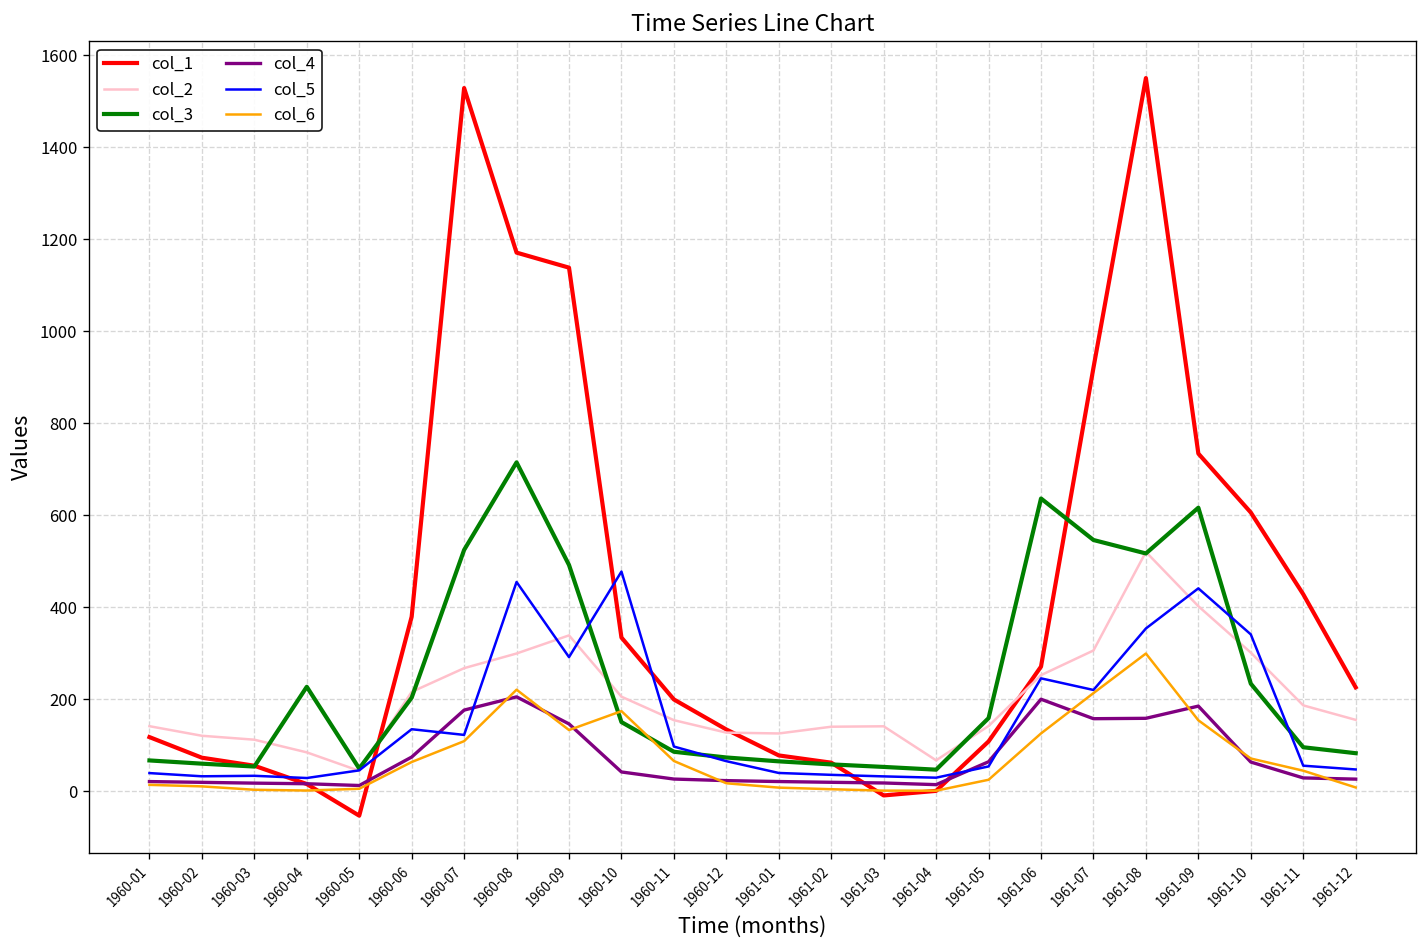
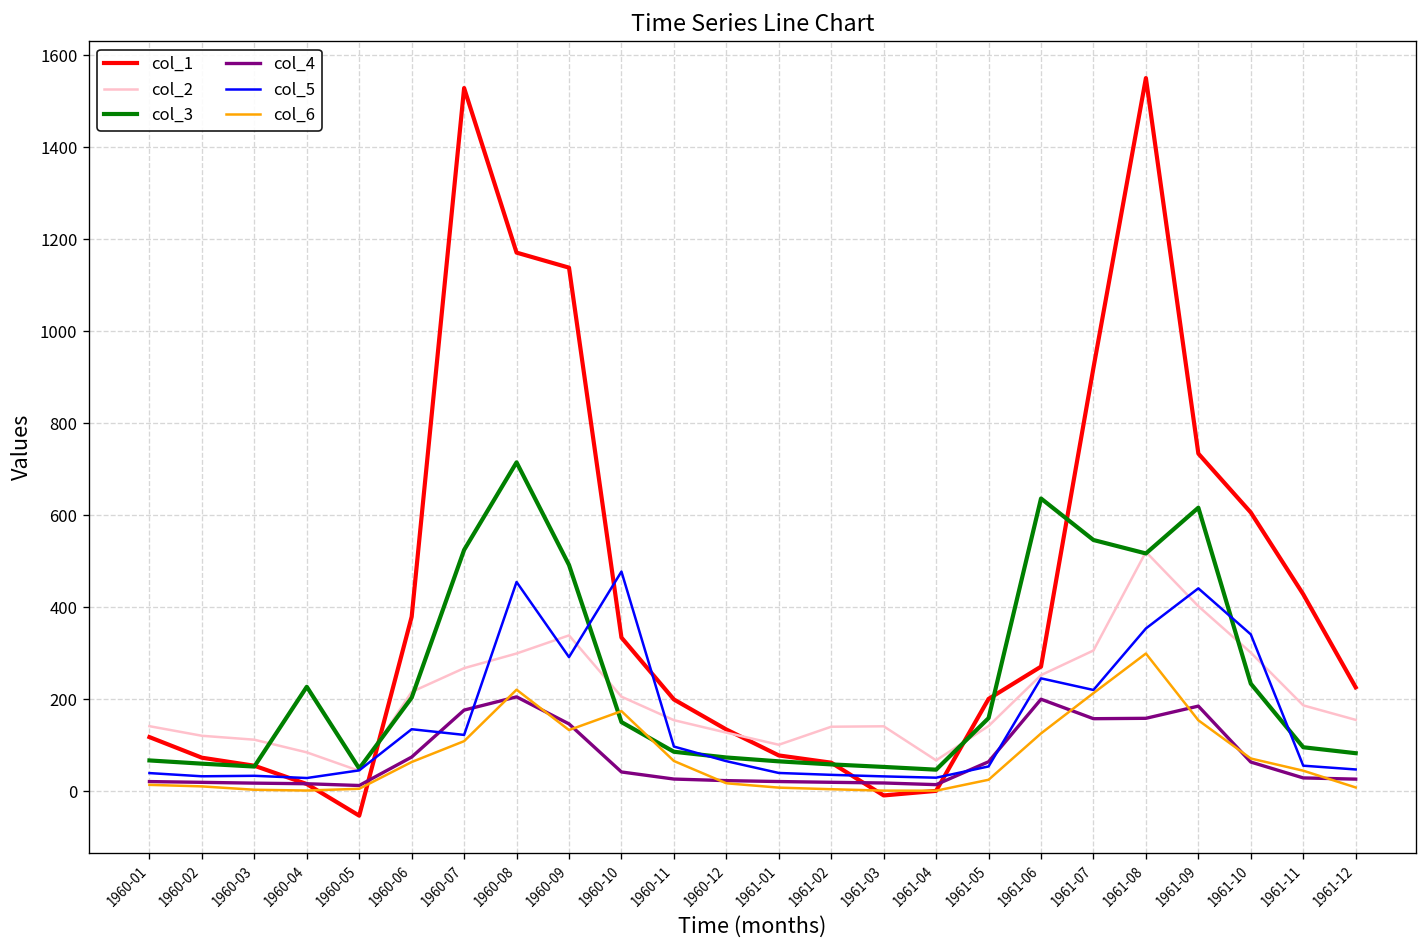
  {
    "col_1": {
      "1960-01": 120,
      "1960-02": 70,
      "1960-05": -50,
      "1960-06": 380,
      "1960-07": 1530,
      "1960-08": 1170,
      "1960-09": 1140,
      "1960-10": 330,
      "1960-11": 200,
      "1960-12": 130,
      "1961-01": 80,
      "1961-03": -10,
-     "1961-05": 110,
+     "1961-05": 200,
      "1961-06": 270,
      "1961-07": 920,
      "1961-08": 1550,
      "1961-09": 730,
      "1961-10": 610,
      "1961-11": 430,
      "1961-12": 230
    },
    "col_2": {
      "1960-01": 140,
      "1960-02": 120,
      "1960-03": 110,
      "1960-04": 80,
      "1960-06": 220,
      "1960-07": 270,
      "1960-08": 300,
      "1960-09": 340,
      "1960-10": 210,
      "1960-11": 150,
      "1960-12": 130,
-     "1961-01": 130,
+     "1961-01": 100,
      "1961-02": 140,
      "1961-03": 140,
      "1961-04": 70,
      "1961-05": 140,
      "1961-06": 250,
      "1961-07": 310,
      "1961-09": 400,
      "1961-10": 300,
      "1961-11": 190,
      "1961-12": 160
    },
    "col_3": {
      "1960-01": 70,
      "1960-02": 60,
      "1960-04": 230,
      "1960-06": 200,
      "1960-07": 520,
      "1960-08": 710,
      "1960-09": 490,
      "1960-10": 150,
      "1960-11": 90,
      "1960-12": 70,
      "1961-01": 60,
      "1961-03": 50,
      "1961-04": 50,
      "1961-05": 160,
      "1961-06": 640,
      "1961-07": 550,
      "1961-09": 620,
      "1961-10": 230,
      "1961-11": 100,
      "1961-12": 80
    },
    "col_4": {
      "1960-01": 20,
      "1960-02": 20,
      "1960-03": 20,
      "1960-05": 10,
      "1960-06": 70,
      "1960-07": 180,
      "1960-08": 210,
      "1960-09": 150,
      "1960-10": 40,
      "1960-11": 30,
      "1961-01": 20,
      "1961-02": 20,
      "1961-03": 20,
      "1961-04": 10,
      "1961-05": 60,
      "1961-06": 200,
      "1961-07": 160,
      "1961-08": 160,
      "1961-09": 180,
      "1961-10": 60,
      "1961-11": 30,
      "1961-12": 30
    },
    "col_5": {
      "1960-01": 40,
      "1960-02": 30,
      "1960-03": 30,
      "1960-04": 30,
      "1960-06": 130,
      "1960-07": 120,
      "1960-08": 450,
      "1960-09": 290,
      "1960-10": 480,
      "1960-11": 100,
      "1960-12": 70,
      "1961-01": 40,
      "1961-02": 40,
      "1961-03": 30,
      "1961-04": 30,
      "1961-05": 50,
      "1961-06": 250,
      "1961-07": 220,
      "1961-08": 350,
      "1961-09": 440,
      "1961-10": 340,
      "1961-11": 60,
      "1961-12": 50
    },
    "col_6": {
      "1960-01": 10,
      "1960-02": 10,
      "1960-03": 0,
      "1960-04": 0,
      "1960-05": 10,
      "1960-06": 60,
      "1960-07": 110,
      "1960-08": 220,
      "1960-09": 130,
      "1960-10": 170,
      "1960-11": 70,
      "1961-01": 10,
      "1961-02": 0,
      "1961-03": 0,
      "1961-05": 20,
      "1961-06": 130,
      "1961-07": 210,
      "1961-08": 300,
      "1961-09": 150,
      "1961-10": 70,
      "1961-11": 40,
      "1961-12": 10
    }
  }
